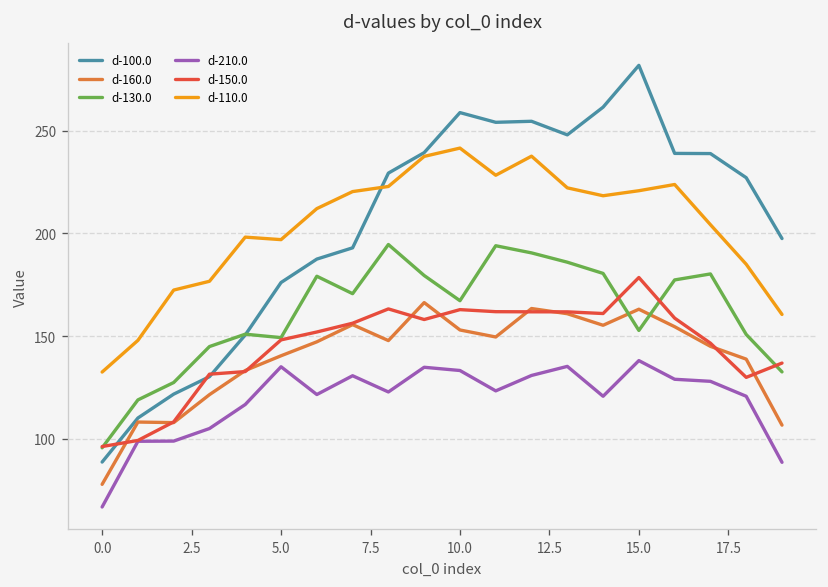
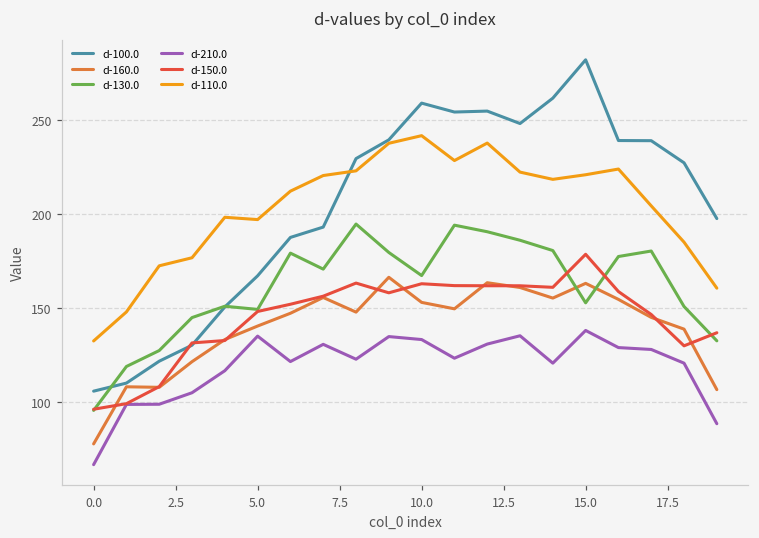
  {
    "d-100.0": {
-     "0.0": 89,
-     "5.0": 176,
+     "0.0": 106,
+     "5.0": 167,
      "10.0": 259,
      "15.0": 282
    },
    "d-130.0": {
      "10.0": 167,
      "15.0": 153
    },
    "d-210.0": {
      "0.0": 67,
      "5.0": 135,
      "10.0": 133,
      "15.0": 138
    }
  }
